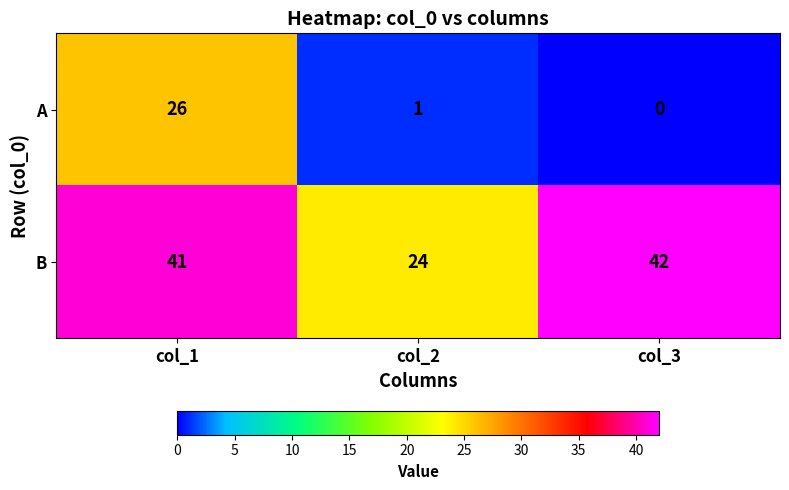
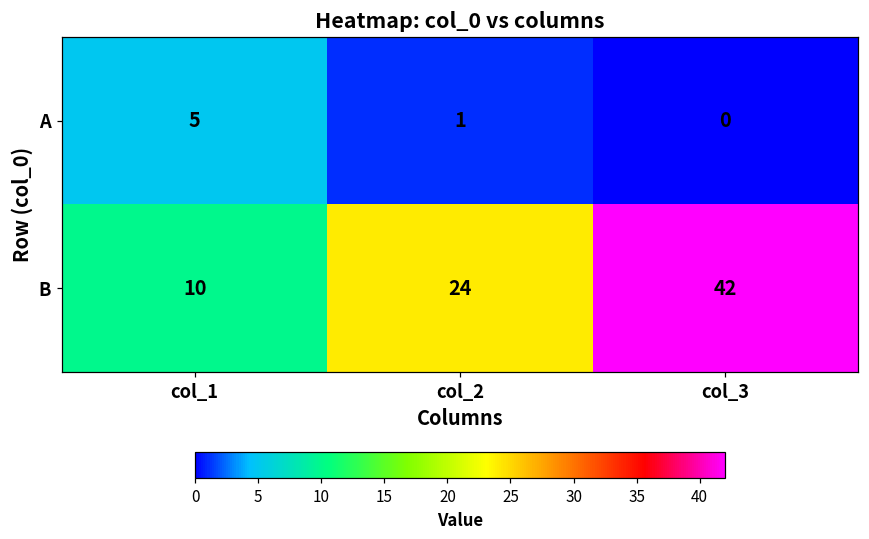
  {
    "A": {
-     "col_1": 26,
+     "col_1": 5,
      "col_2": 1,
      "col_3": 0
    },
    "B": {
-     "col_1": 41,
+     "col_1": 10,
      "col_2": 24,
      "col_3": 42
    }
  }
